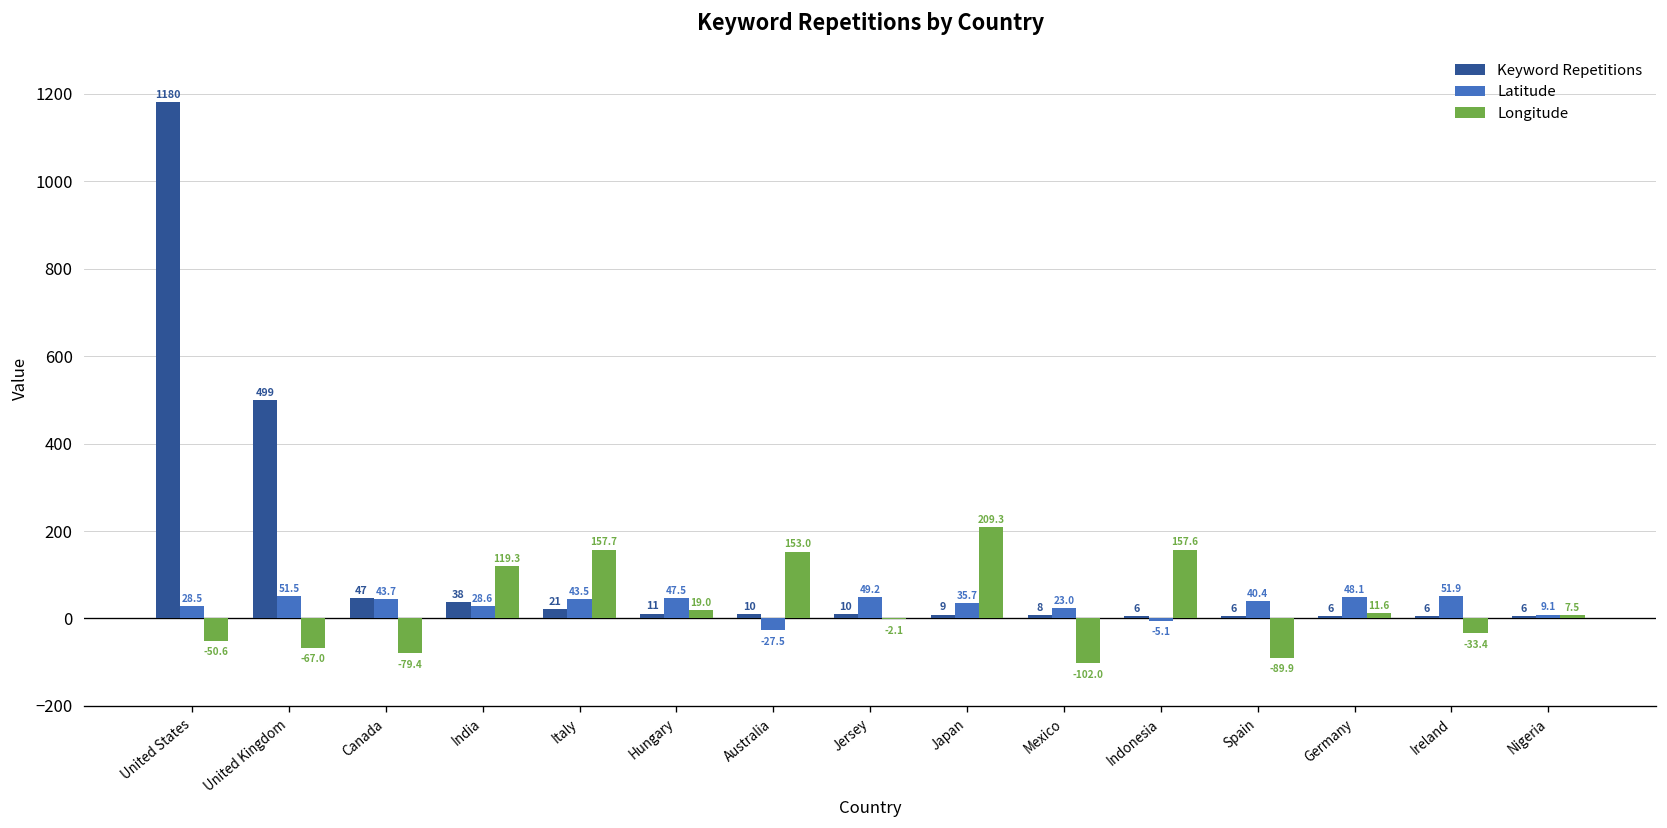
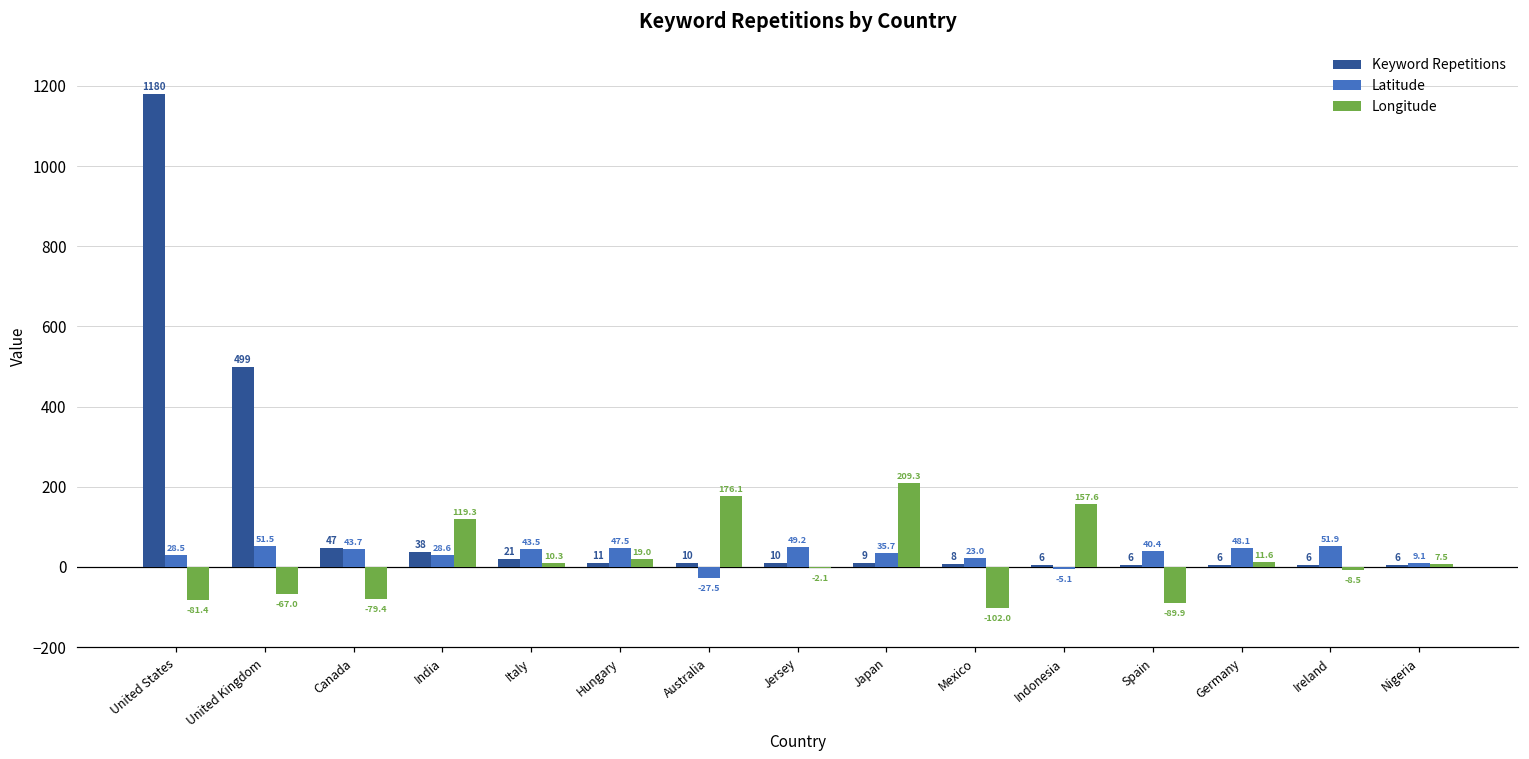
  {
    "Longitude": {
-     "United States": -50.6,
+     "United States": -81.4,
      "United Kingdom": -67.0,
      "Canada": -79.4,
      "India": 119.3,
-     "Italy": 157.7,
+     "Italy": 10.3,
      "Hungary": 19.0,
-     "Australia": 153.0,
+     "Australia": 176.1,
      "Jersey": -2.1,
      "Japan": 209.3,
      "Mexico": -102.0,
      "Indonesia": 157.6,
      "Spain": -89.9,
      "Germany": 11.6,
-     "Ireland": -33.4,
+     "Ireland": -8.5,
      "Nigeria": 7.5
    }
  }
